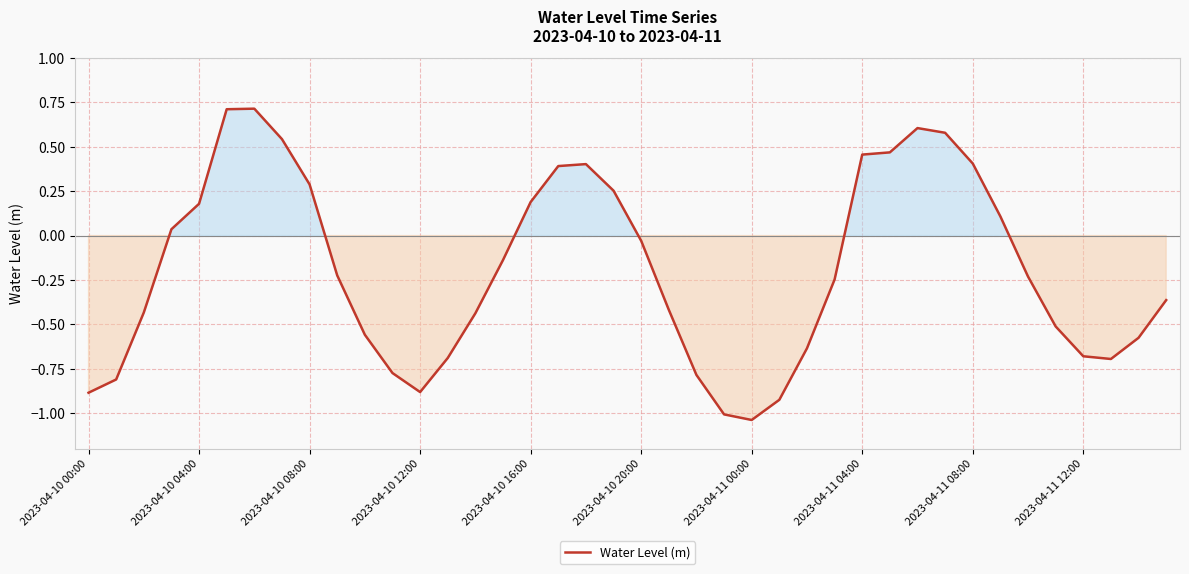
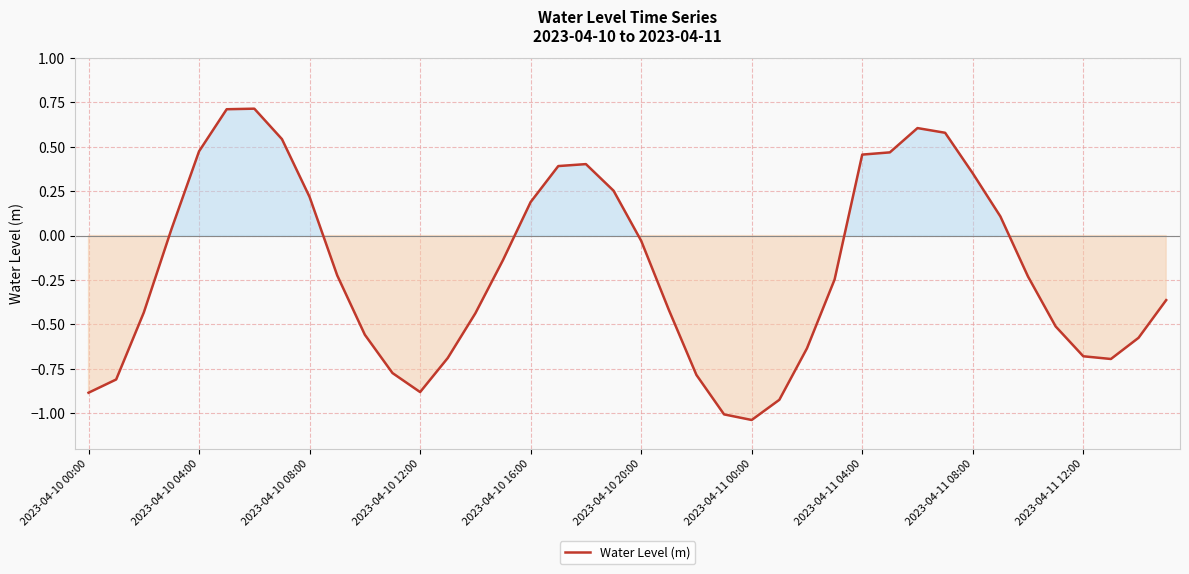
  {
    "2023-04-10 00:00": -0.88,
-   "2023-04-10 04:00": 0.18,
-   "2023-04-10 08:00": 0.29,
+   "2023-04-10 04:00": 0.47,
+   "2023-04-10 08:00": 0.22,
    "2023-04-10 12:00": -0.88,
    "2023-04-10 16:00": 0.19,
    "2023-04-10 20:00": -0.03,
    "2023-04-11 00:00": -1.04,
    "2023-04-11 04:00": 0.46,
-   "2023-04-11 08:00": 0.41,
+   "2023-04-11 08:00": 0.35,
    "2023-04-11 12:00": -0.68
  }
